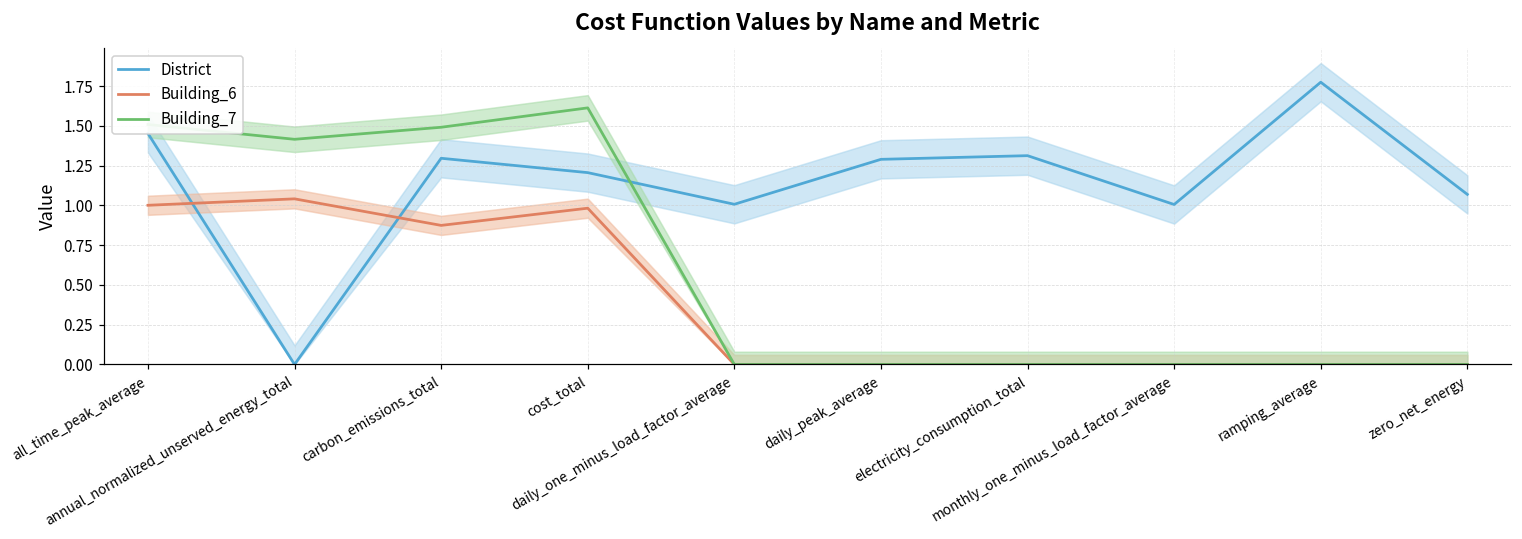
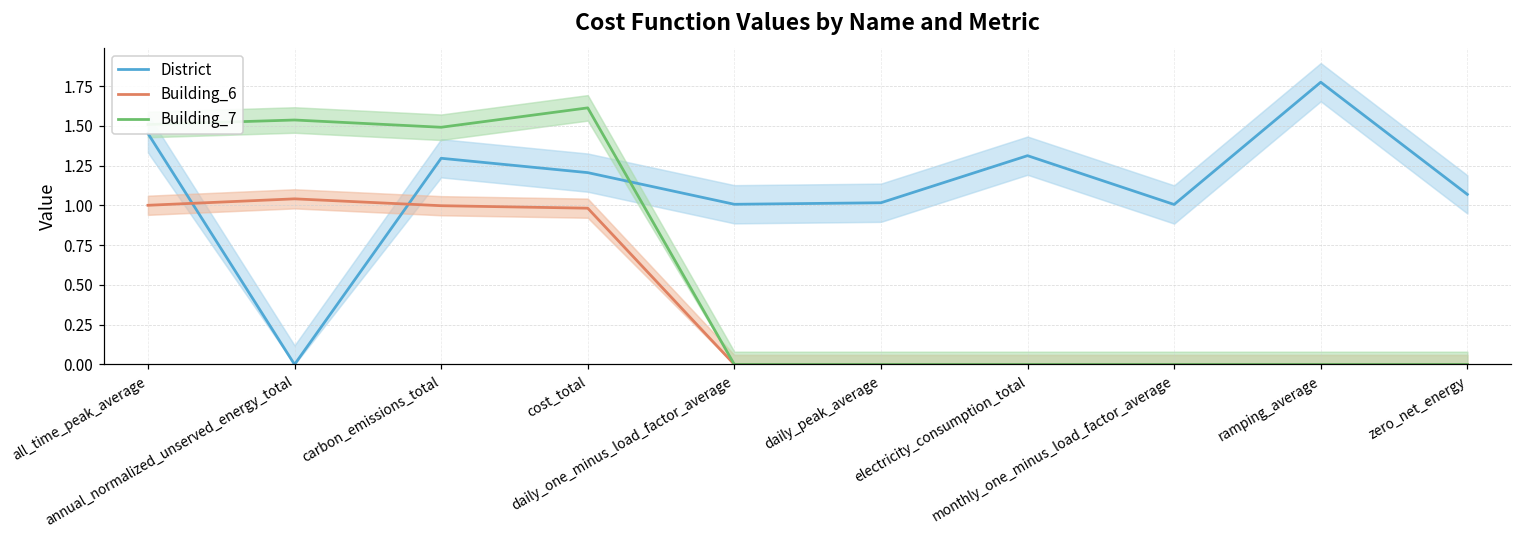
  {
    "District": {
      "all_time_peak_average": 1.45,
      "annual_normalized_unserved_energy_total": 0.00,
      "carbon_emissions_total": 1.30,
      "cost_total": 1.21,
      "daily_one_minus_load_factor_average": 1.01,
-     "daily_peak_average": 1.29,
+     "daily_peak_average": 1.02,
      "electricity_consumption_total": 1.31,
      "monthly_one_minus_load_factor_average": 1.01,
      "ramping_average": 1.77,
      "zero_net_energy": 1.07
    },
    "Building_6": {
      "all_time_peak_average": 1.00,
      "annual_normalized_unserved_energy_total": 1.04,
-     "carbon_emissions_total": 0.87,
+     "carbon_emissions_total": 1.00,
      "cost_total": 0.98
    },
    "Building_7": {
-     "annual_normalized_unserved_energy_total": 1.42,
+     "annual_normalized_unserved_energy_total": 1.54,
      "carbon_emissions_total": 1.49,
      "cost_total": 1.61
    }
  }
